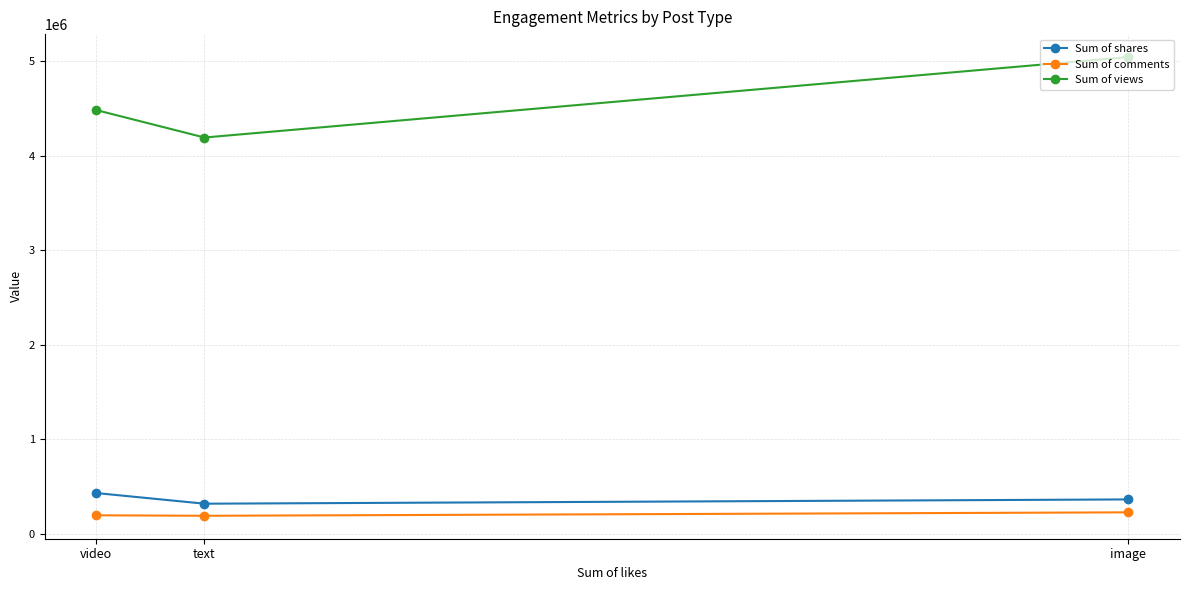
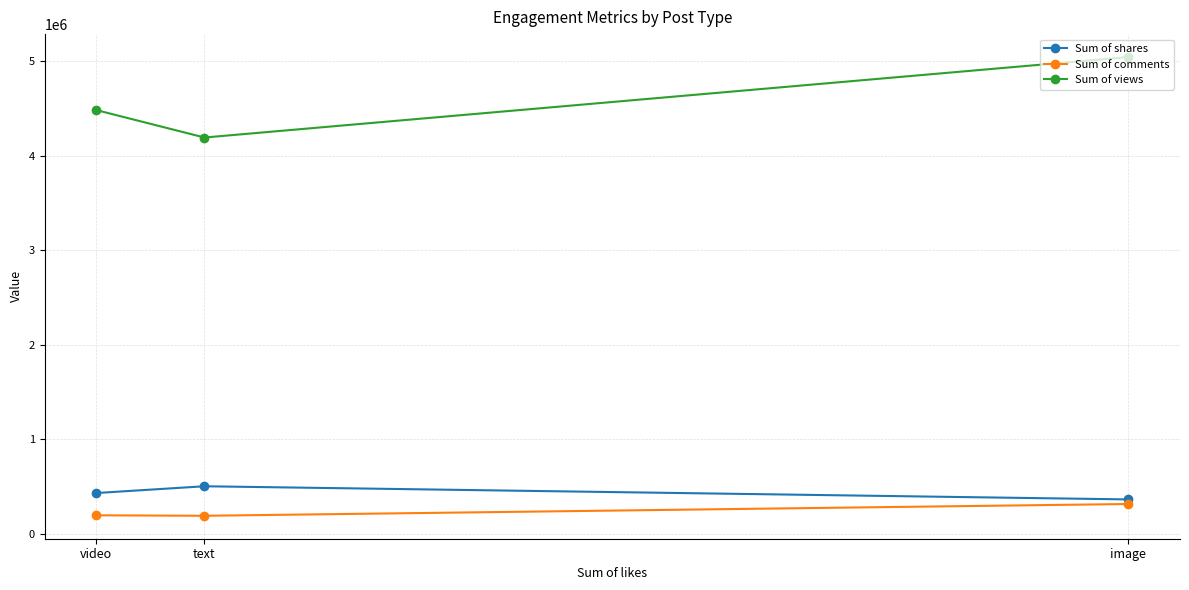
  {
    "Sum of shares": {
      "video": 400000,
-     "text": 300000,
+     "text": 500000,
      "image": 400000
    },
    "Sum of comments": {
      "video": 200000,
      "text": 200000,
-     "image": 200000
+     "image": 300000
    },
    "Sum of views": {
      "video": 4500000,
      "text": 4200000
    }
  }
